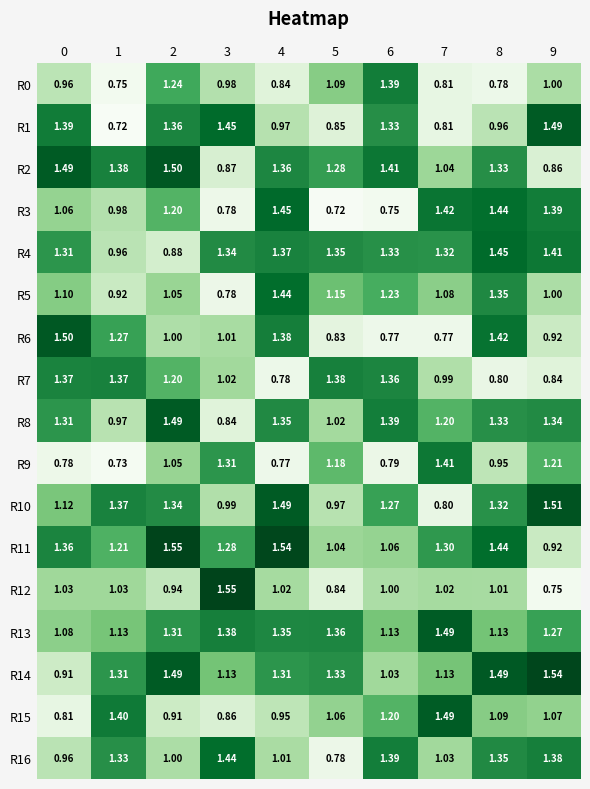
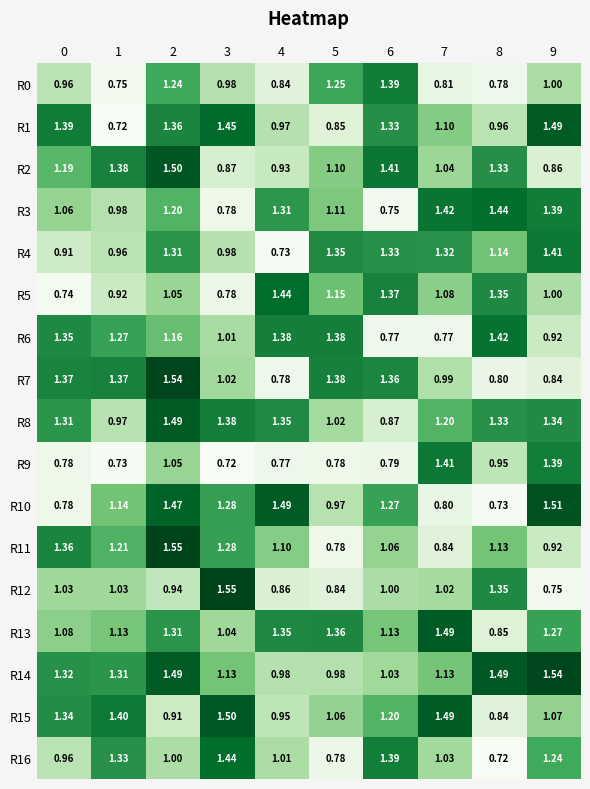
  {
    "R0": {
      "0": 0.96,
      "1": 0.75,
      "2": 1.24,
      "3": 0.98,
      "4": 0.84,
-     "5": 1.09,
+     "5": 1.25,
      "6": 1.39,
      "7": 0.81,
      "8": 0.78,
      "9": 1.00
    },
    "R1": {
      "0": 1.39,
      "1": 0.72,
      "2": 1.36,
      "3": 1.45,
      "4": 0.97,
      "5": 0.85,
      "6": 1.33,
-     "7": 0.81,
+     "7": 1.10,
      "8": 0.96,
      "9": 1.49
    },
    "R2": {
-     "0": 1.49,
+     "0": 1.19,
      "1": 1.38,
      "2": 1.50,
      "3": 0.87,
-     "4": 1.36,
-     "5": 1.28,
+     "4": 0.93,
+     "5": 1.10,
      "6": 1.41,
      "7": 1.04,
      "8": 1.33,
      "9": 0.86
    },
    "R3": {
      "0": 1.06,
      "1": 0.98,
      "2": 1.20,
      "3": 0.78,
-     "4": 1.45,
-     "5": 0.72,
+     "4": 1.31,
+     "5": 1.11,
      "6": 0.75,
      "7": 1.42,
      "8": 1.44,
      "9": 1.39
    },
    "R4": {
-     "0": 1.31,
+     "0": 0.91,
      "1": 0.96,
-     "2": 0.88,
-     "3": 1.34,
-     "4": 1.37,
+     "2": 1.31,
+     "3": 0.98,
+     "4": 0.73,
      "5": 1.35,
      "6": 1.33,
      "7": 1.32,
-     "8": 1.45,
+     "8": 1.14,
      "9": 1.41
    },
    "R5": {
-     "0": 1.10,
+     "0": 0.74,
      "1": 0.92,
      "2": 1.05,
      "3": 0.78,
      "4": 1.44,
      "5": 1.15,
-     "6": 1.23,
+     "6": 1.37,
      "7": 1.08,
      "8": 1.35,
      "9": 1.00
    },
    "R6": {
-     "0": 1.50,
+     "0": 1.35,
      "1": 1.27,
-     "2": 1.00,
+     "2": 1.16,
      "3": 1.01,
      "4": 1.38,
-     "5": 0.83,
+     "5": 1.38,
      "6": 0.77,
      "7": 0.77,
      "8": 1.42,
      "9": 0.92
    },
    "R7": {
      "0": 1.37,
      "1": 1.37,
-     "2": 1.20,
+     "2": 1.54,
      "3": 1.02,
      "4": 0.78,
      "5": 1.38,
      "6": 1.36,
      "7": 0.99,
      "8": 0.80,
      "9": 0.84
    },
    "R8": {
      "0": 1.31,
      "1": 0.97,
      "2": 1.49,
-     "3": 0.84,
+     "3": 1.38,
      "4": 1.35,
      "5": 1.02,
-     "6": 1.39,
+     "6": 0.87,
      "7": 1.20,
      "8": 1.33,
      "9": 1.34
    },
    "R9": {
      "0": 0.78,
      "1": 0.73,
      "2": 1.05,
-     "3": 1.31,
+     "3": 0.72,
      "4": 0.77,
-     "5": 1.18,
+     "5": 0.78,
      "6": 0.79,
      "7": 1.41,
      "8": 0.95,
-     "9": 1.21
+     "9": 1.39
    },
    "R10": {
-     "0": 1.12,
-     "1": 1.37,
-     "2": 1.34,
-     "3": 0.99,
+     "0": 0.78,
+     "1": 1.14,
+     "2": 1.47,
+     "3": 1.28,
      "4": 1.49,
      "5": 0.97,
      "6": 1.27,
      "7": 0.80,
-     "8": 1.32,
+     "8": 0.73,
      "9": 1.51
    },
    "R11": {
      "0": 1.36,
      "1": 1.21,
      "2": 1.55,
      "3": 1.28,
-     "4": 1.54,
-     "5": 1.04,
+     "4": 1.10,
+     "5": 0.78,
      "6": 1.06,
-     "7": 1.30,
-     "8": 1.44,
+     "7": 0.84,
+     "8": 1.13,
      "9": 0.92
    },
    "R12": {
      "0": 1.03,
      "1": 1.03,
      "2": 0.94,
      "3": 1.55,
-     "4": 1.02,
+     "4": 0.86,
      "5": 0.84,
      "6": 1.00,
      "7": 1.02,
-     "8": 1.01,
+     "8": 1.35,
      "9": 0.75
    },
    "R13": {
      "0": 1.08,
      "1": 1.13,
      "2": 1.31,
-     "3": 1.38,
+     "3": 1.04,
      "4": 1.35,
      "5": 1.36,
      "6": 1.13,
      "7": 1.49,
-     "8": 1.13,
+     "8": 0.85,
      "9": 1.27
    },
    "R14": {
-     "0": 0.91,
+     "0": 1.32,
      "1": 1.31,
      "2": 1.49,
      "3": 1.13,
-     "4": 1.31,
-     "5": 1.33,
+     "4": 0.98,
+     "5": 0.98,
      "6": 1.03,
      "7": 1.13,
      "8": 1.49,
      "9": 1.54
    },
    "R15": {
-     "0": 0.81,
+     "0": 1.34,
      "1": 1.40,
      "2": 0.91,
-     "3": 0.86,
+     "3": 1.50,
      "4": 0.95,
      "5": 1.06,
      "6": 1.20,
      "7": 1.49,
-     "8": 1.09,
+     "8": 0.84,
      "9": 1.07
    },
    "R16": {
      "0": 0.96,
      "1": 1.33,
      "2": 1.00,
      "3": 1.44,
      "4": 1.01,
      "5": 0.78,
      "6": 1.39,
      "7": 1.03,
-     "8": 1.35,
-     "9": 1.38
+     "8": 0.72,
+     "9": 1.24
    }
  }
